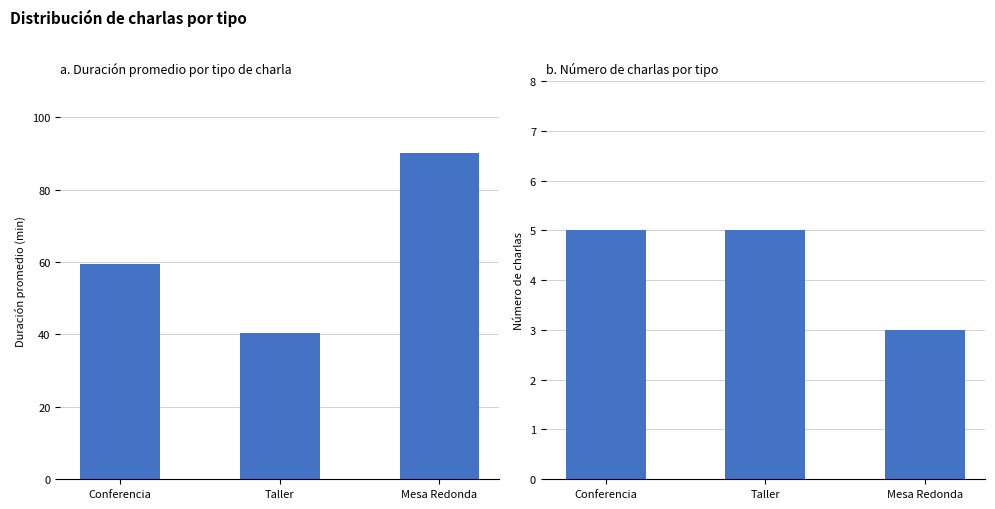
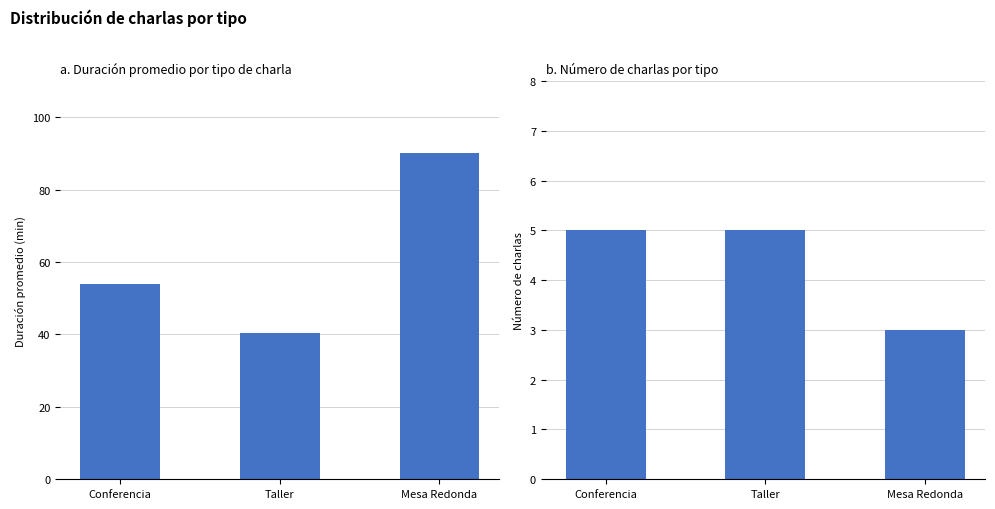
  {
    "a. Duración promedio por tipo de charla": {
-     "Conferencia": 59,
+     "Conferencia": 54,
      "Taller": 40,
      "Mesa Redonda": 90
    },
    "b. Número de charlas por tipo": {
      "Conferencia": 5.0,
      "Taller": 5.0,
      "Mesa Redonda": 3.0
    }
  }
